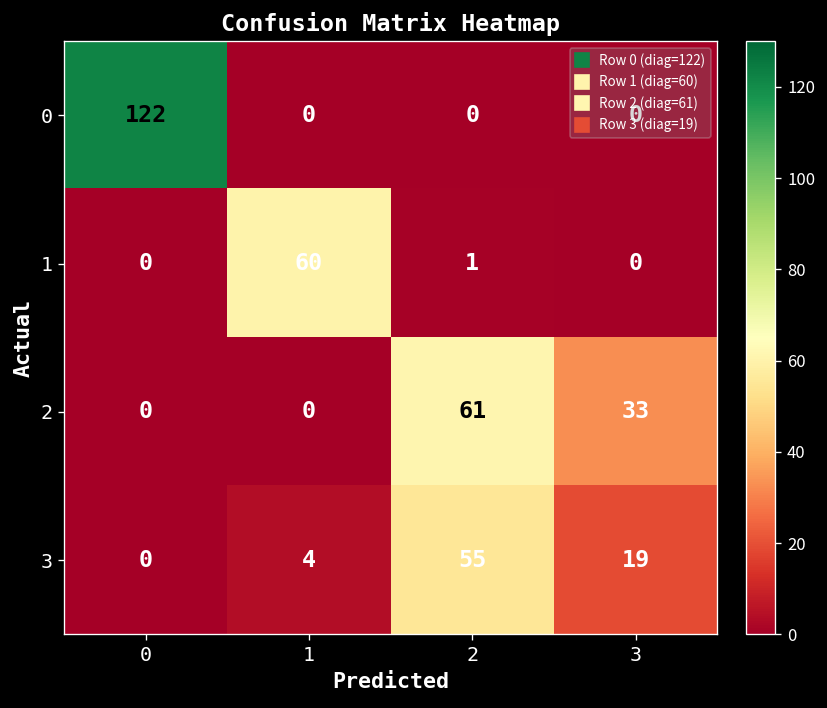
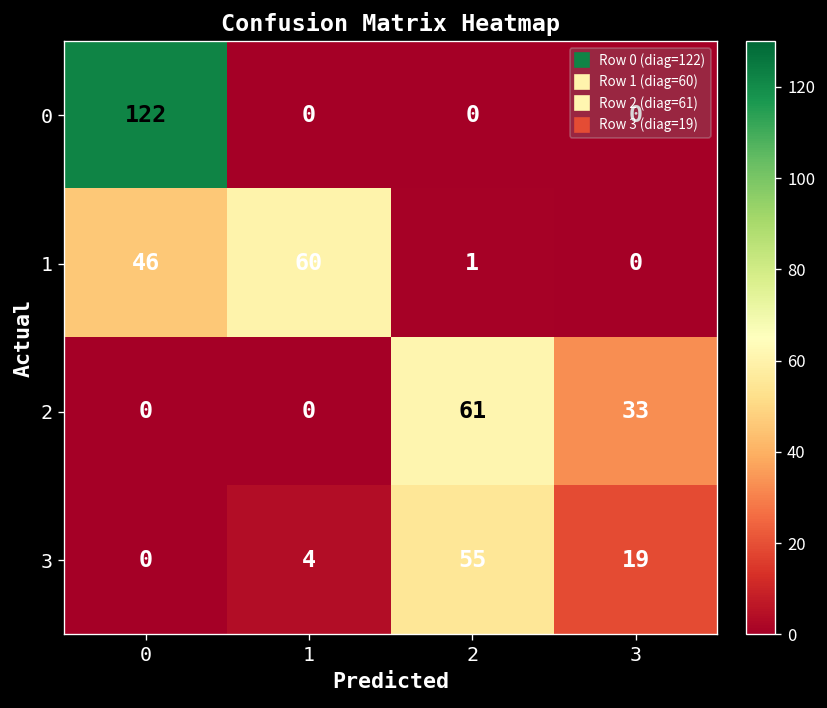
  {
    "0": {
      "0": 122,
      "1": 0,
      "2": 0
    },
    "1": {
-     "0": 0,
+     "0": 46,
      "1": 60,
      "2": 1,
      "3": 0
    },
    "2": {
      "0": 0,
      "1": 0,
      "2": 61,
      "3": 33
    },
    "3": {
      "0": 0,
      "1": 4,
      "2": 55,
      "3": 19
    }
  }
